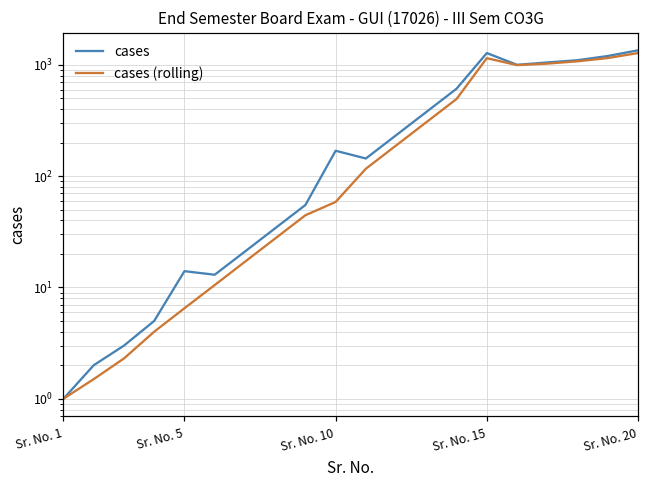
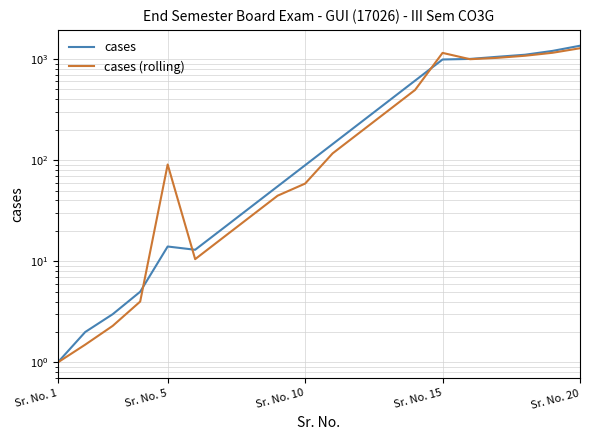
  {
    "cases": {
      "Sr. No. 5": 14,
-     "Sr. No. 10": 170,
-     "Sr. No. 15": 1300
+     "Sr. No. 10": 90,
+     "Sr. No. 15": 1000
    },
    "cases (rolling)": {
-     "Sr. No. 5": 7,
+     "Sr. No. 5": 90,
      "Sr. No. 10": 60,
      "Sr. No. 15": 1100
    }
  }
